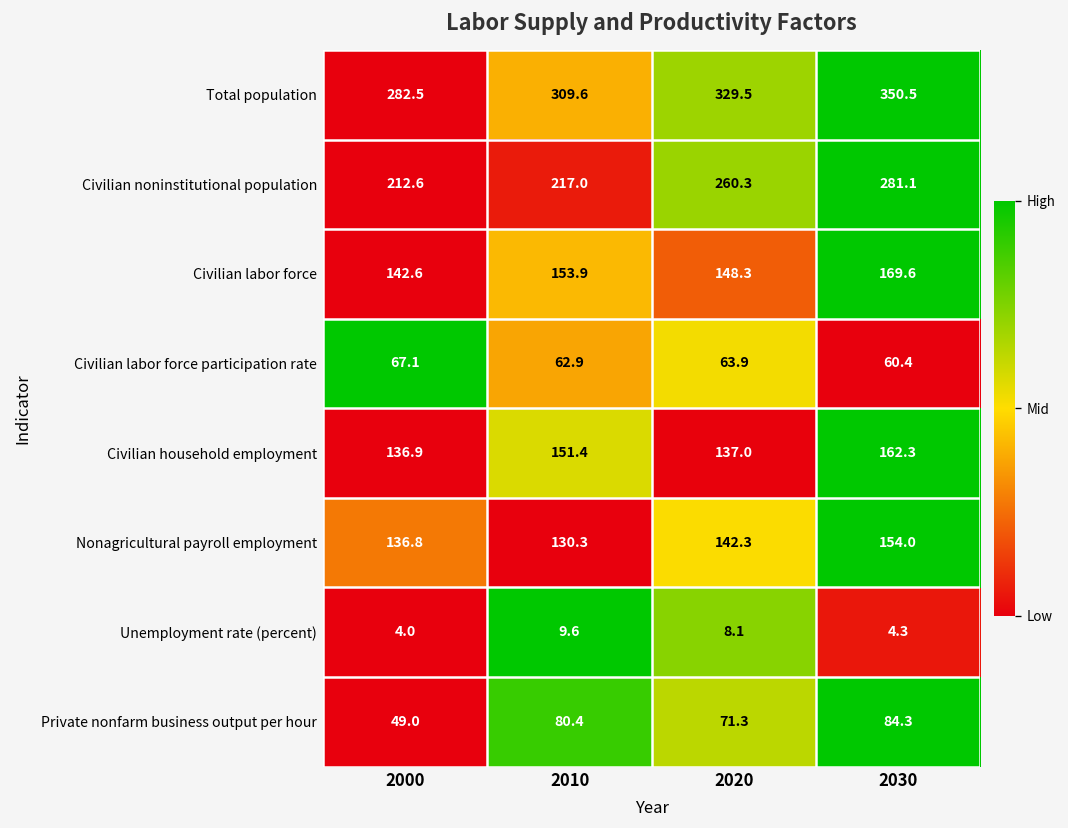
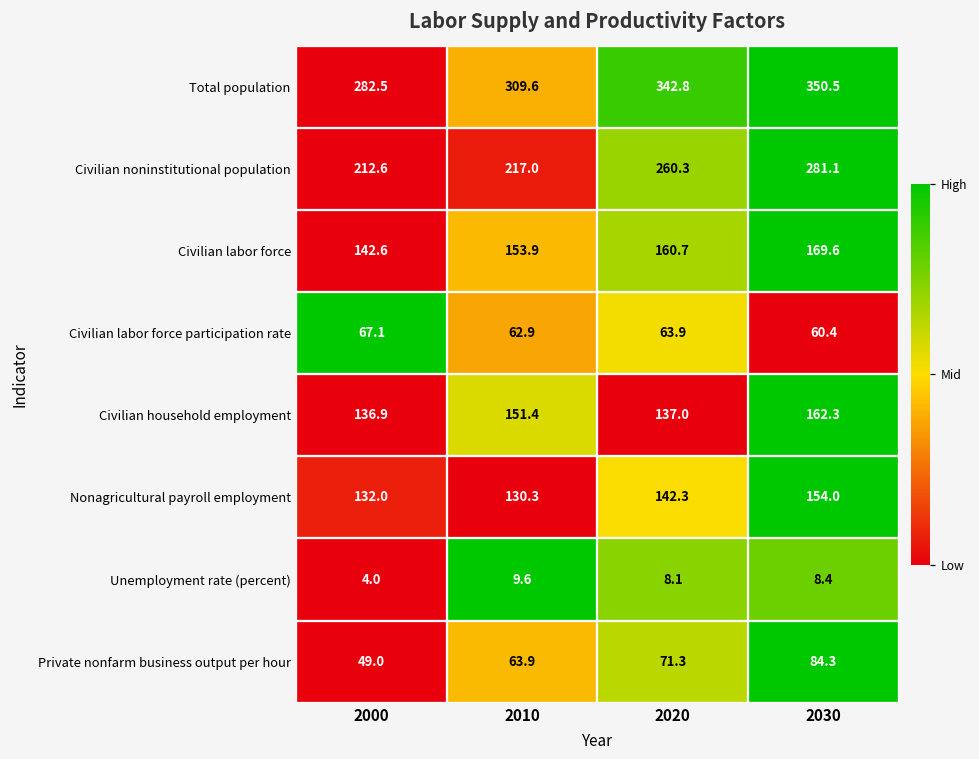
  {
    "Total population": {
      "2000": 282.5,
      "2010": 309.6,
-     "2020": 329.5,
+     "2020": 342.8,
      "2030": 350.5
    },
    "Civilian noninstitutional population": {
      "2000": 212.6,
      "2010": 217.0,
      "2020": 260.3,
      "2030": 281.1
    },
    "Civilian labor force": {
      "2000": 142.6,
      "2010": 153.9,
-     "2020": 148.3,
+     "2020": 160.7,
      "2030": 169.6
    },
    "Civilian labor force participation rate": {
      "2000": 67.1,
      "2010": 62.9,
      "2020": 63.9,
      "2030": 60.4
    },
    "Civilian household employment": {
      "2000": 136.9,
      "2010": 151.4,
      "2020": 137.0,
      "2030": 162.3
    },
    "Nonagricultural payroll employment": {
-     "2000": 136.8,
+     "2000": 132.0,
      "2010": 130.3,
      "2020": 142.3,
      "2030": 154.0
    },
    "Unemployment rate (percent)": {
      "2000": 4.0,
      "2010": 9.6,
      "2020": 8.1,
-     "2030": 4.3
+     "2030": 8.4
    },
    "Private nonfarm business output per hour": {
      "2000": 49.0,
-     "2010": 80.4,
+     "2010": 63.9,
      "2020": 71.3,
      "2030": 84.3
    }
  }
